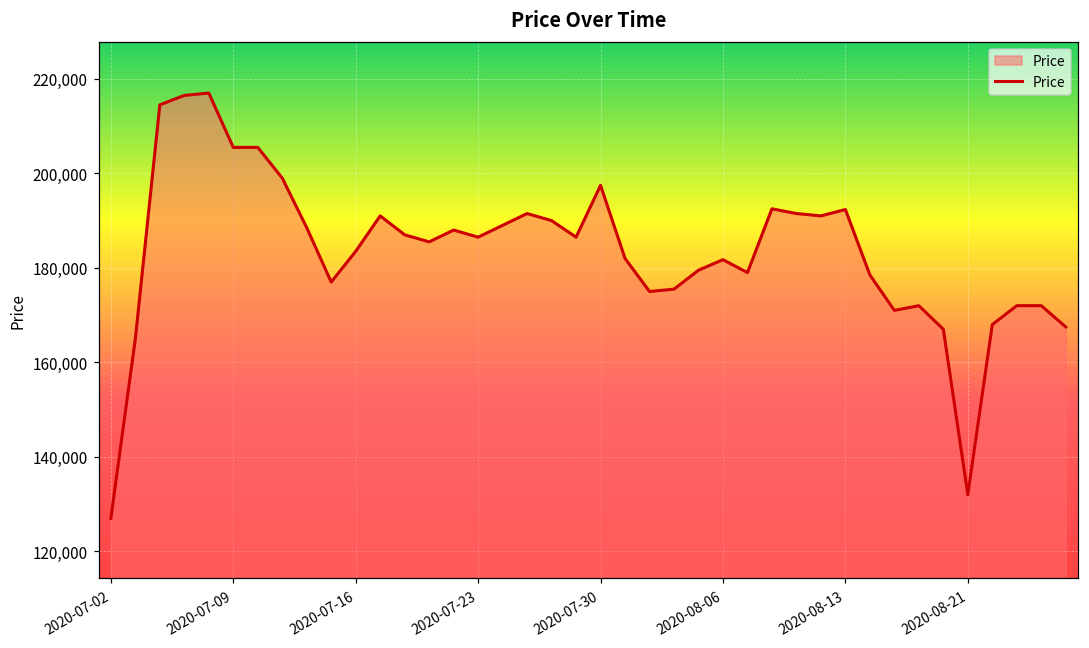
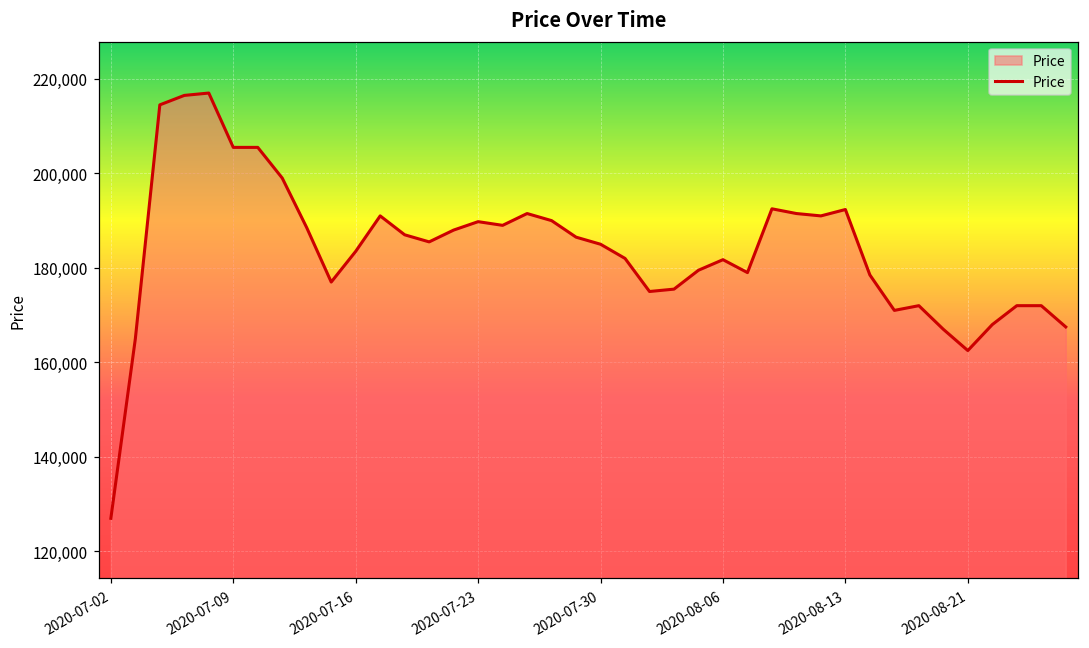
  {
    "2020-07-02": "127,000",
    "2020-07-09": "206,000",
    "2020-07-16": "184,000",
-   "2020-07-23": "187,000",
-   "2020-07-30": "197,000",
+   "2020-07-23": "190,000",
+   "2020-07-30": "185,000",
    "2020-08-06": "182,000",
    "2020-08-13": "192,000",
-   "2020-08-21": "132,000"
+   "2020-08-21": "163,000"
  }
